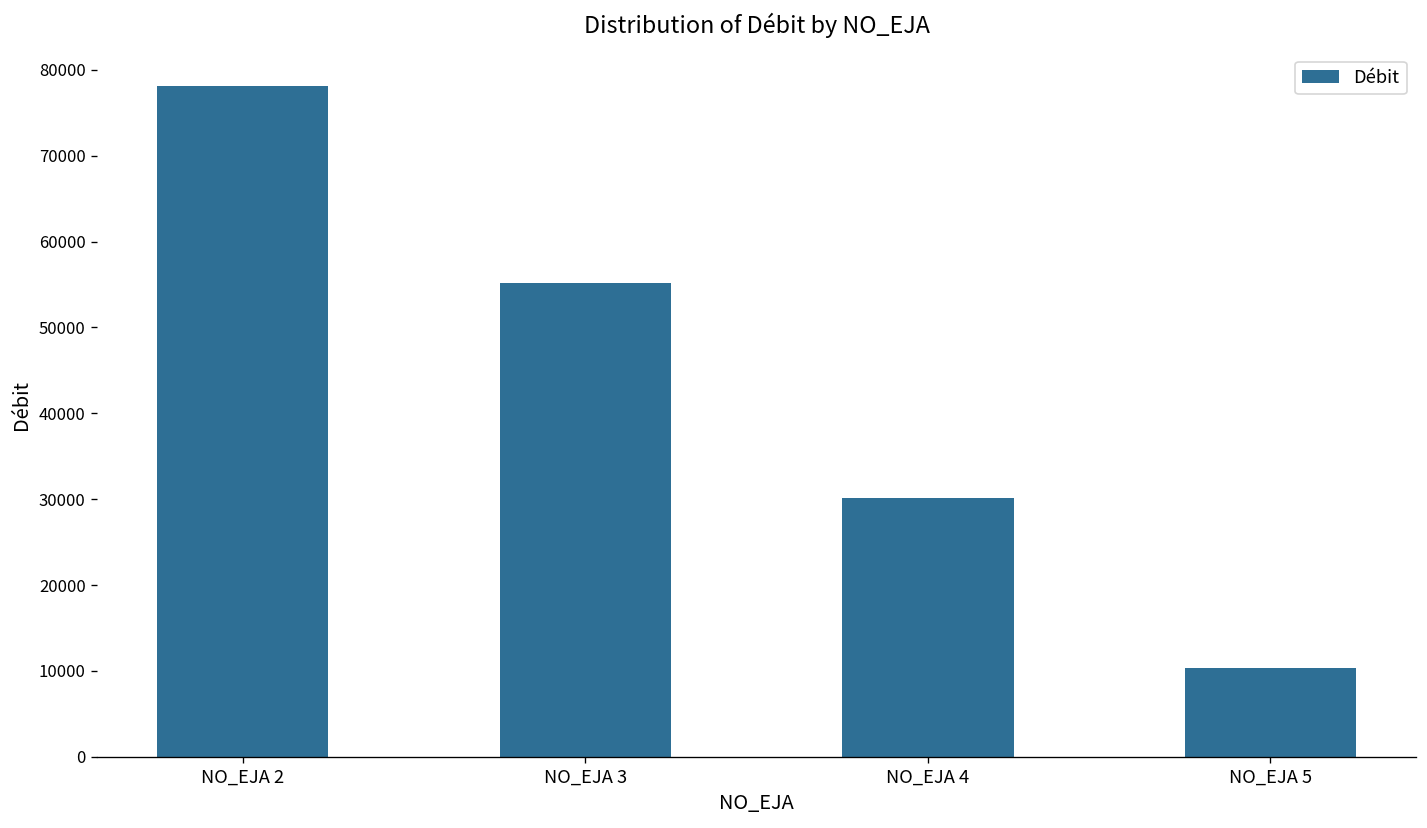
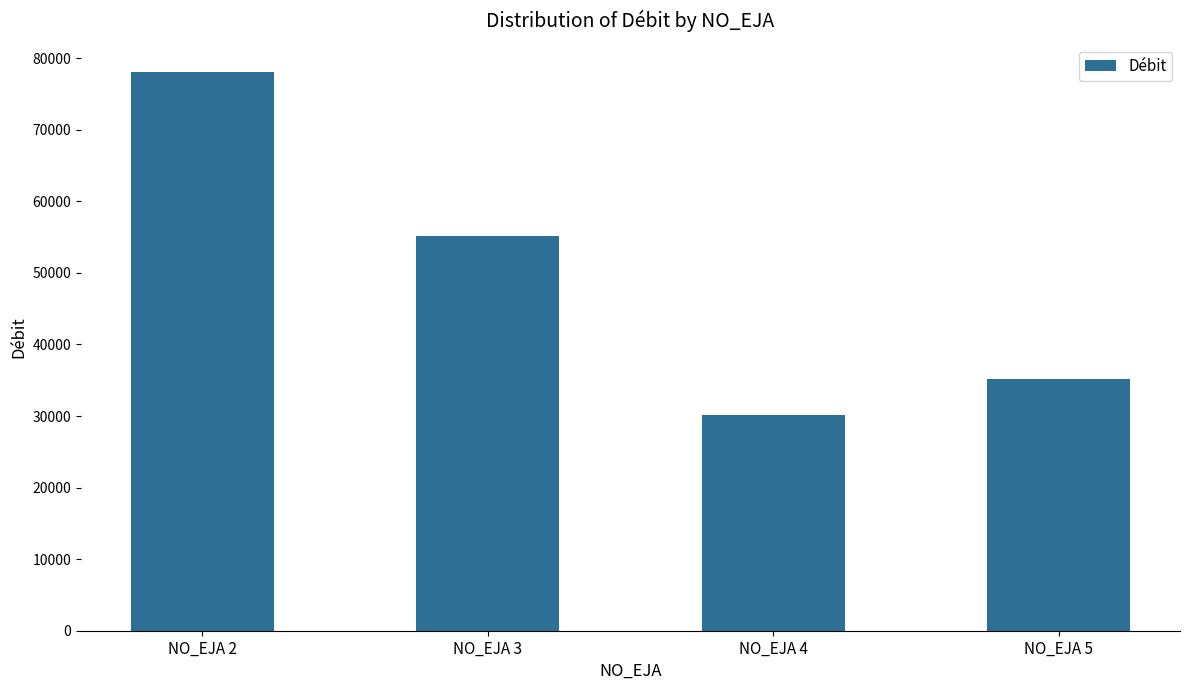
  {
    "NO_EJA 2": 78000,
    "NO_EJA 3": 55000,
    "NO_EJA 4": 30000,
-   "NO_EJA 5": 10000
+   "NO_EJA 5": 35000
  }
